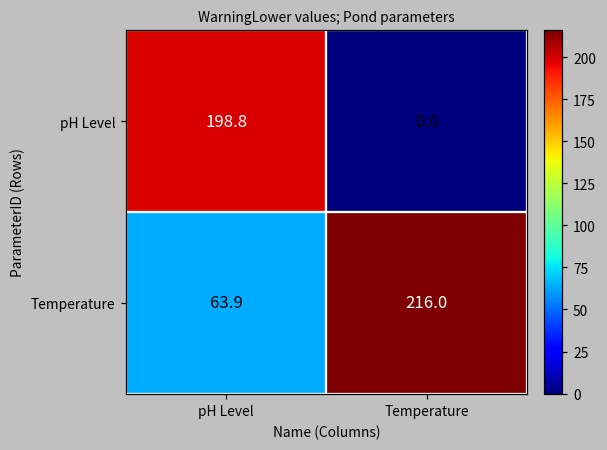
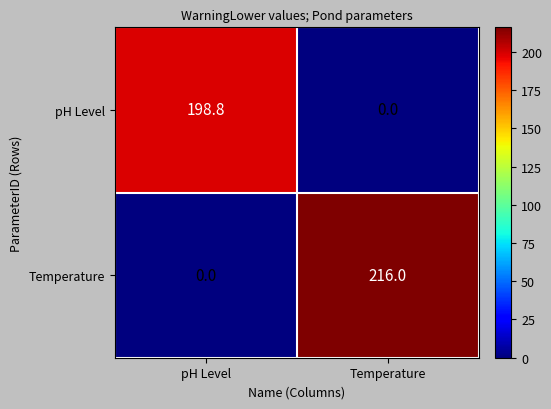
  {
    "pH Level": {
      "pH Level": 198.8,
      "Temperature": 0.0
    },
    "Temperature": {
-     "pH Level": 63.9,
+     "pH Level": 0.0,
      "Temperature": 216.0
    }
  }
